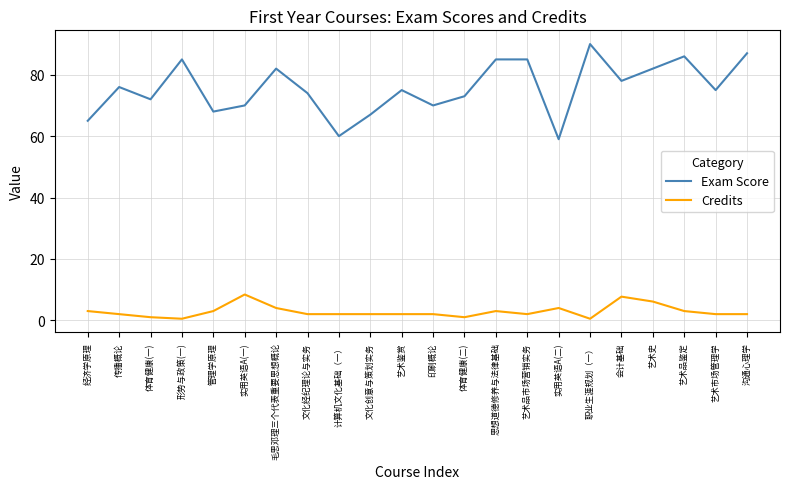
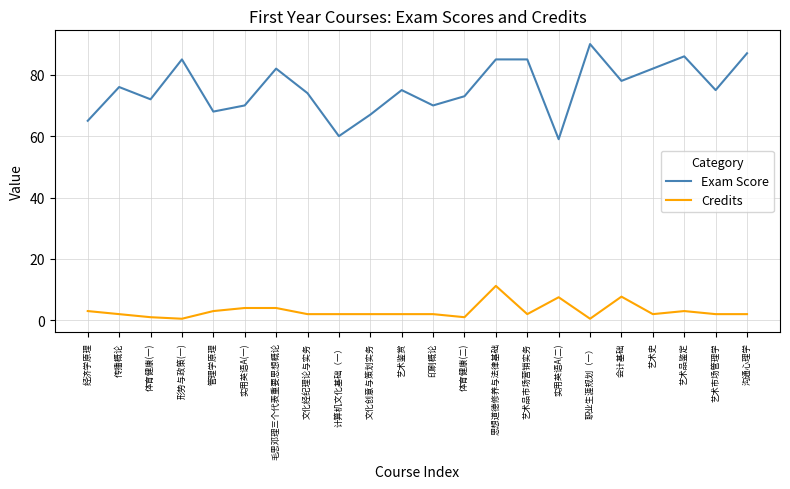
  {
    "Exam Score": {
      "经济学原理": 65,
      "传播概论": 76,
      "体育健康(一)": 72,
      "形势与政策(一)": 85,
      "管理学原理": 68,
      "实用英语A(一)": 70,
      "毛思邓理三个代表重要思想概论": 82,
      "文化经纪理论与实务": 74,
      "计算机文化基础（一）": 60,
      "文化创意与策划实务": 67,
      "艺术鉴赏": 75,
      "印刷概论": 70,
      "体育健康(二)": 73,
      "思想道德修养与法律基础": 85,
      "艺术品市场营销实务": 85,
      "实用英语A(二)": 59,
      "职业生涯规划（一）": 90,
      "会计基础": 78,
      "艺术史": 82,
      "艺术品鉴定": 86,
      "艺术市场管理学": 75,
      "沟通心理学": 87
    },
    "Credits": {
      "经济学原理": 3,
      "传播概论": 2,
      "体育健康(一)": 1,
      "形势与政策(一)": 1,
      "管理学原理": 3,
-     "实用英语A(一)": 8,
+     "实用英语A(一)": 4,
      "毛思邓理三个代表重要思想概论": 4,
      "文化经纪理论与实务": 2,
      "计算机文化基础（一）": 2,
      "文化创意与策划实务": 2,
      "艺术鉴赏": 2,
      "印刷概论": 2,
      "体育健康(二)": 1,
-     "思想道德修养与法律基础": 3,
+     "思想道德修养与法律基础": 11,
      "艺术品市场营销实务": 2,
-     "实用英语A(二)": 4,
+     "实用英语A(二)": 8,
      "职业生涯规划（一）": 1,
      "会计基础": 8,
-     "艺术史": 6,
+     "艺术史": 2,
      "艺术品鉴定": 3,
      "艺术市场管理学": 2,
      "沟通心理学": 2
    }
  }
